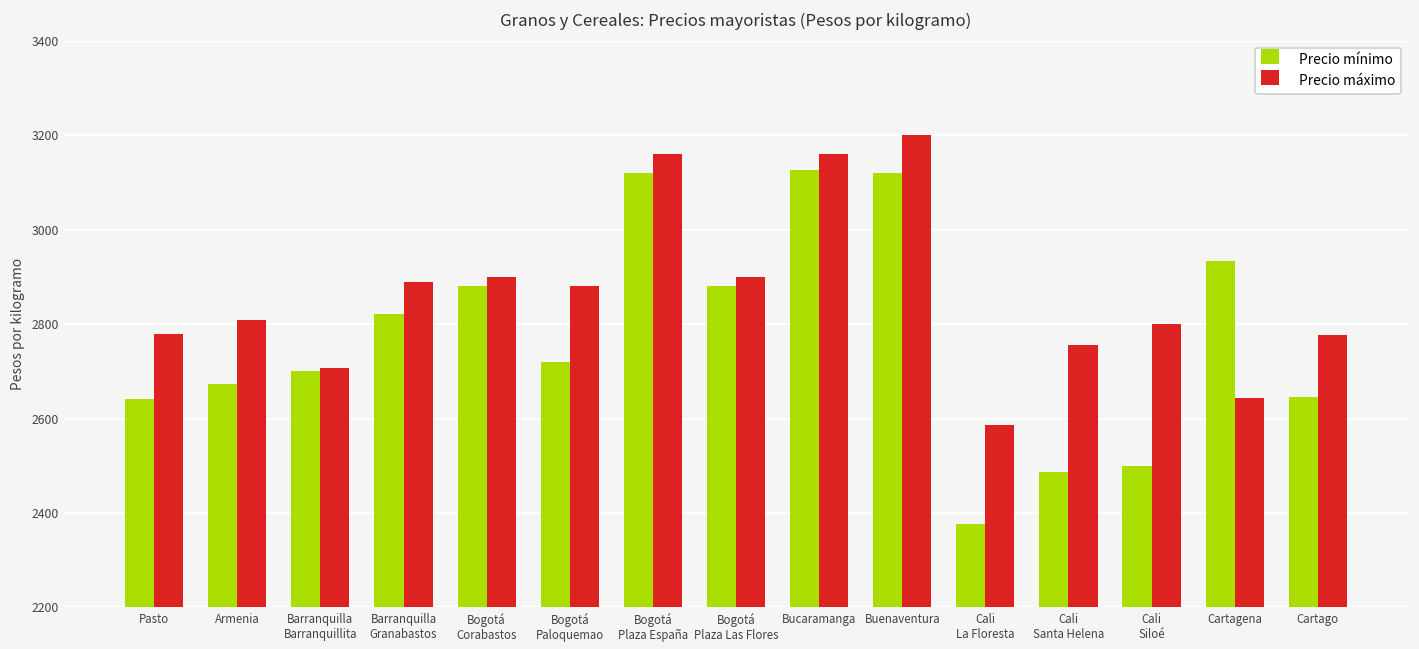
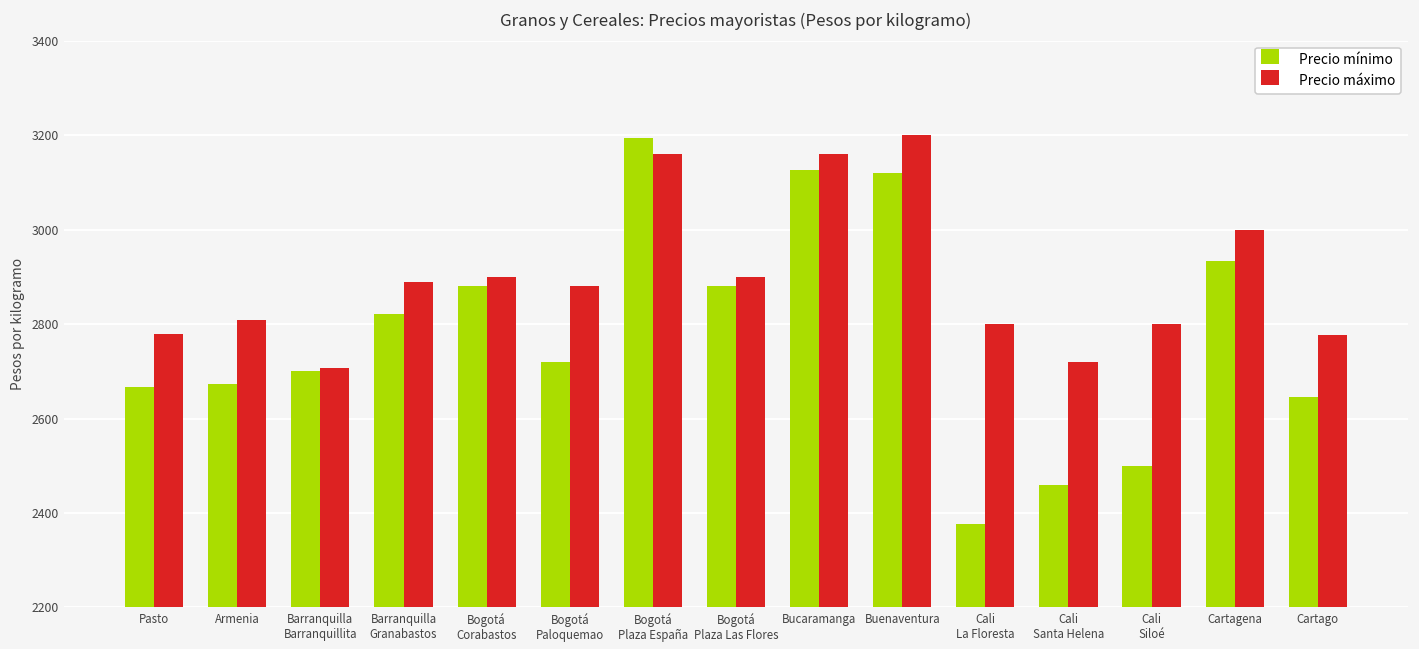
  {
    "Precio mínimo": {
-     "Pasto": 2640,
+     "Pasto": 2670,
      "Armenia": 2670,
      "Barranquilla Barranquillita": 2700,
      "Barranquilla Granabastos": 2820,
      "Bogotá Corabastos": 2880,
      "Bogotá Paloquemao": 2720,
-     "Bogotá Plaza España": 3120,
+     "Bogotá Plaza España": 3190,
      "Bogotá Plaza Las Flores": 2880,
      "Bucaramanga": 3130,
      "Buenaventura": 3120,
      "Cali La Floresta": 2380,
-     "Cali Santa Helena": 2490,
+     "Cali Santa Helena": 2460,
      "Cali Siloé": 2500,
      "Cartagena": 2930,
      "Cartago": 2650
    },
    "Precio máximo": {
      "Pasto": 2780,
      "Armenia": 2810,
      "Barranquilla Barranquillita": 2710,
      "Barranquilla Granabastos": 2890,
      "Bogotá Corabastos": 2900,
      "Bogotá Paloquemao": 2880,
      "Bogotá Plaza España": 3160,
      "Bogotá Plaza Las Flores": 2900,
      "Bucaramanga": 3160,
      "Buenaventura": 3200,
-     "Cali La Floresta": 2590,
-     "Cali Santa Helena": 2760,
+     "Cali La Floresta": 2800,
+     "Cali Santa Helena": 2720,
      "Cali Siloé": 2800,
-     "Cartagena": 2640,
+     "Cartagena": 3000,
      "Cartago": 2780
    }
  }
